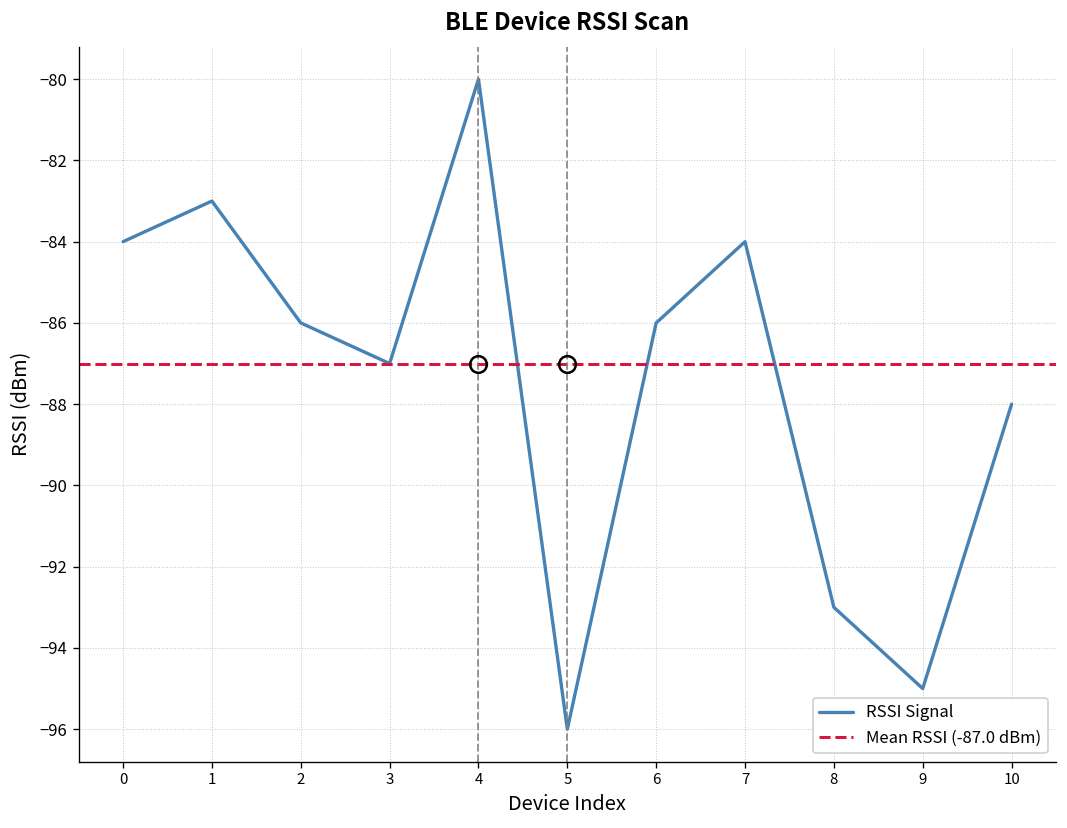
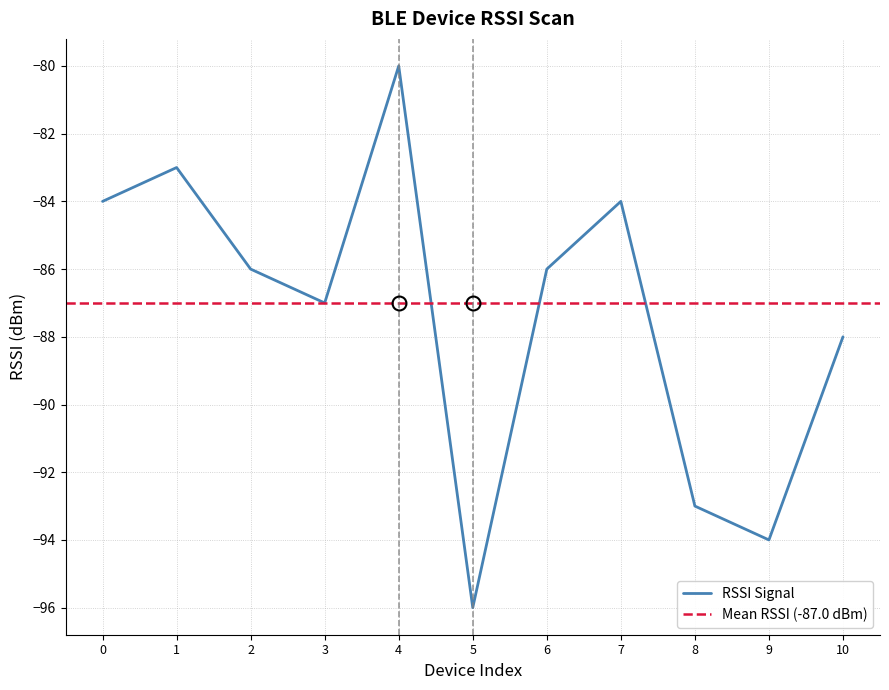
  {
    "RSSI Signal": {
      "0": -84,
      "1": -83,
      "2": -86,
      "3": -87,
      "4": -80,
      "5": -96,
      "6": -86,
      "7": -84,
      "8": -93,
-     "9": -95,
+     "9": -94,
      "10": -88
    }
  }
